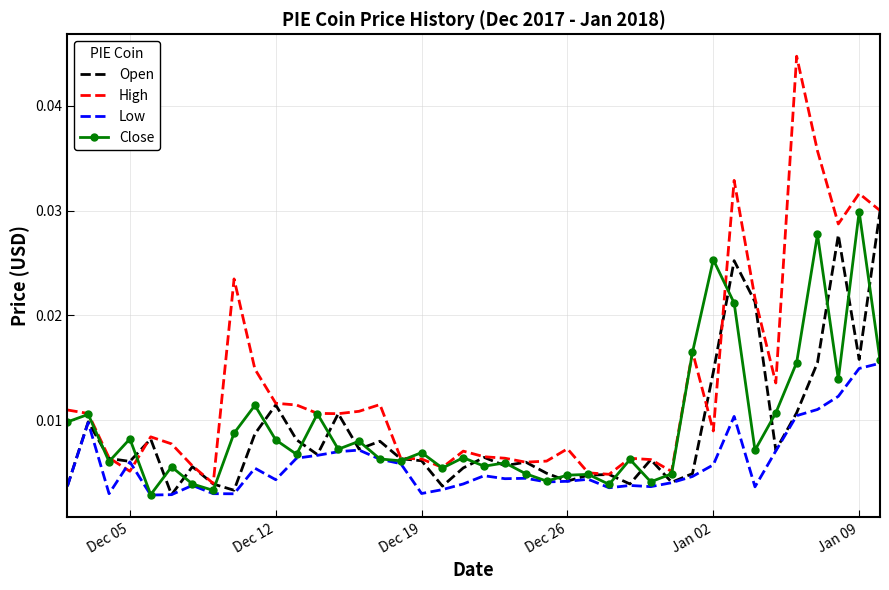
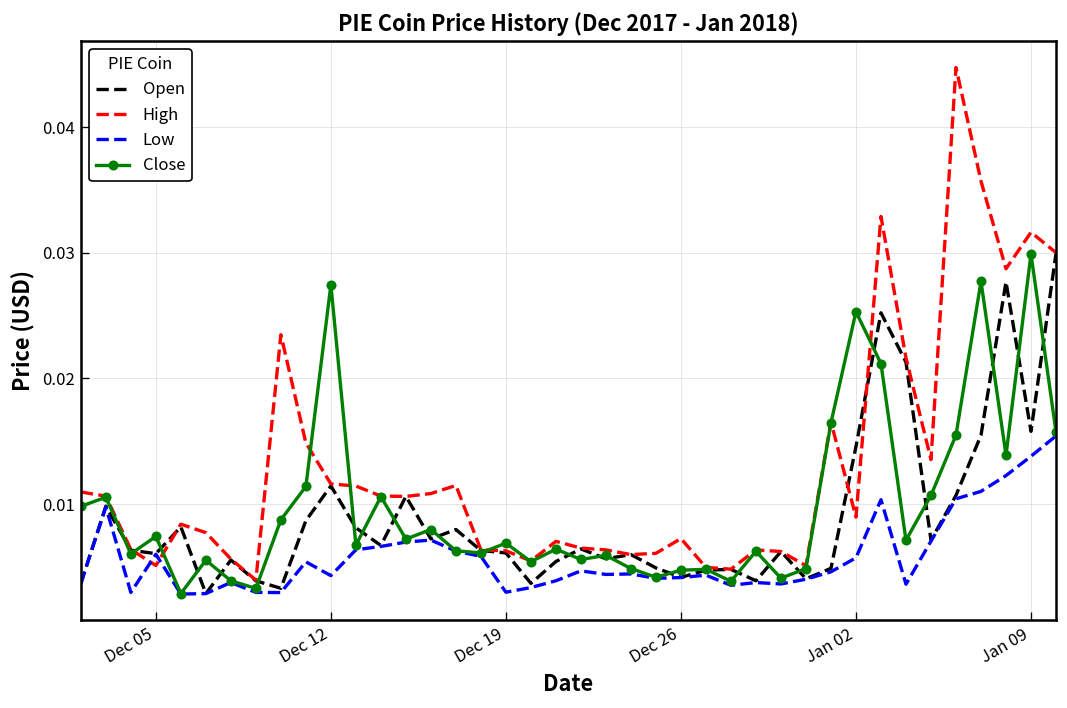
  {
    "Open": {
      "Jan 02": 0.0146,
      "Jan 09": 0.0158
    },
    "High": {
      "Dec 05": 0.0051,
      "Dec 26": 0.0073,
      "Jan 02": 0.0090,
      "Jan 09": 0.0316
    },
    "Low": {
      "Dec 12": 0.0043,
      "Dec 19": 0.0030,
      "Jan 02": 0.0057,
-     "Jan 09": 0.0149
+     "Jan 09": 0.0138
    },
    "Close": {
-     "Dec 05": 0.0082,
-     "Dec 12": 0.0081,
+     "Dec 05": 0.0074,
+     "Dec 12": 0.0275,
      "Dec 19": 0.0069,
      "Dec 26": 0.0047,
      "Jan 02": 0.0253,
      "Jan 09": 0.0299
    }
  }
